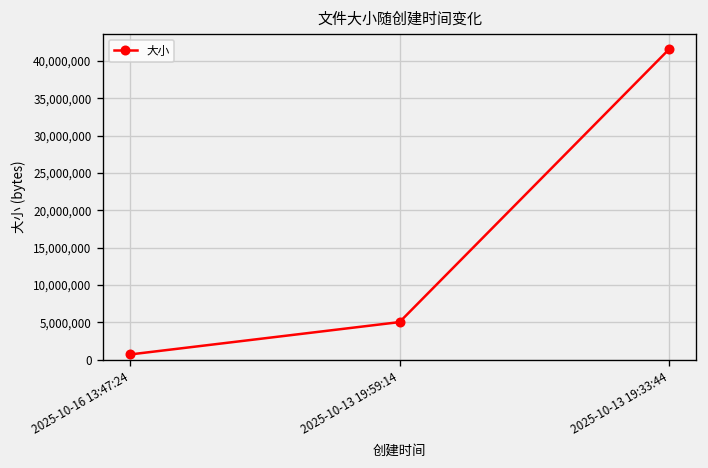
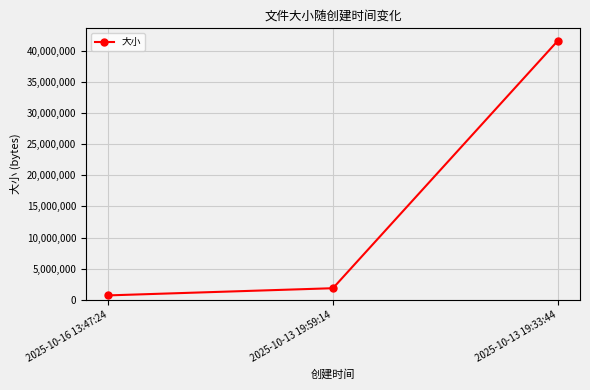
  {
    "2025-10-16 13:47:24": "1,000,000",
-   "2025-10-13 19:59:14": "5,000,000",
+   "2025-10-13 19:59:14": "2,000,000",
    "2025-10-13 19:33:44": "42,000,000"
  }
